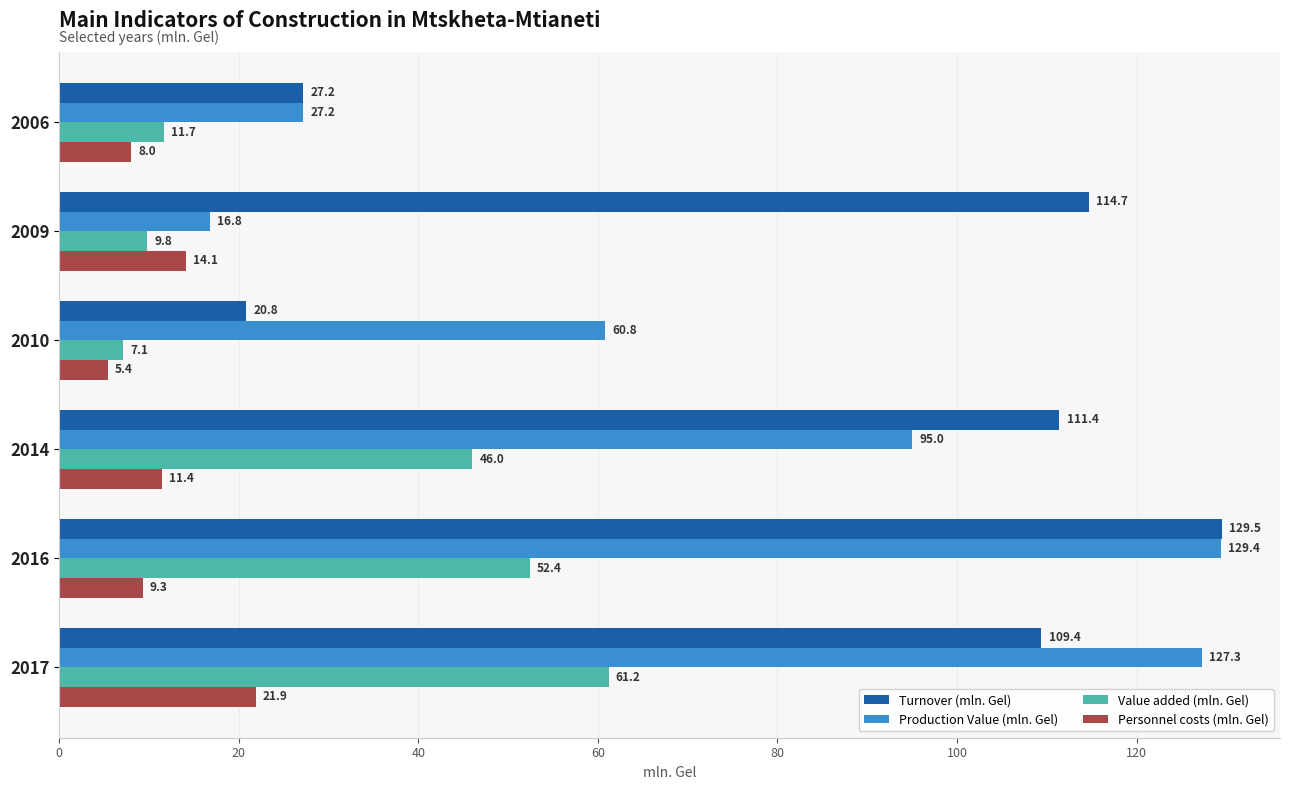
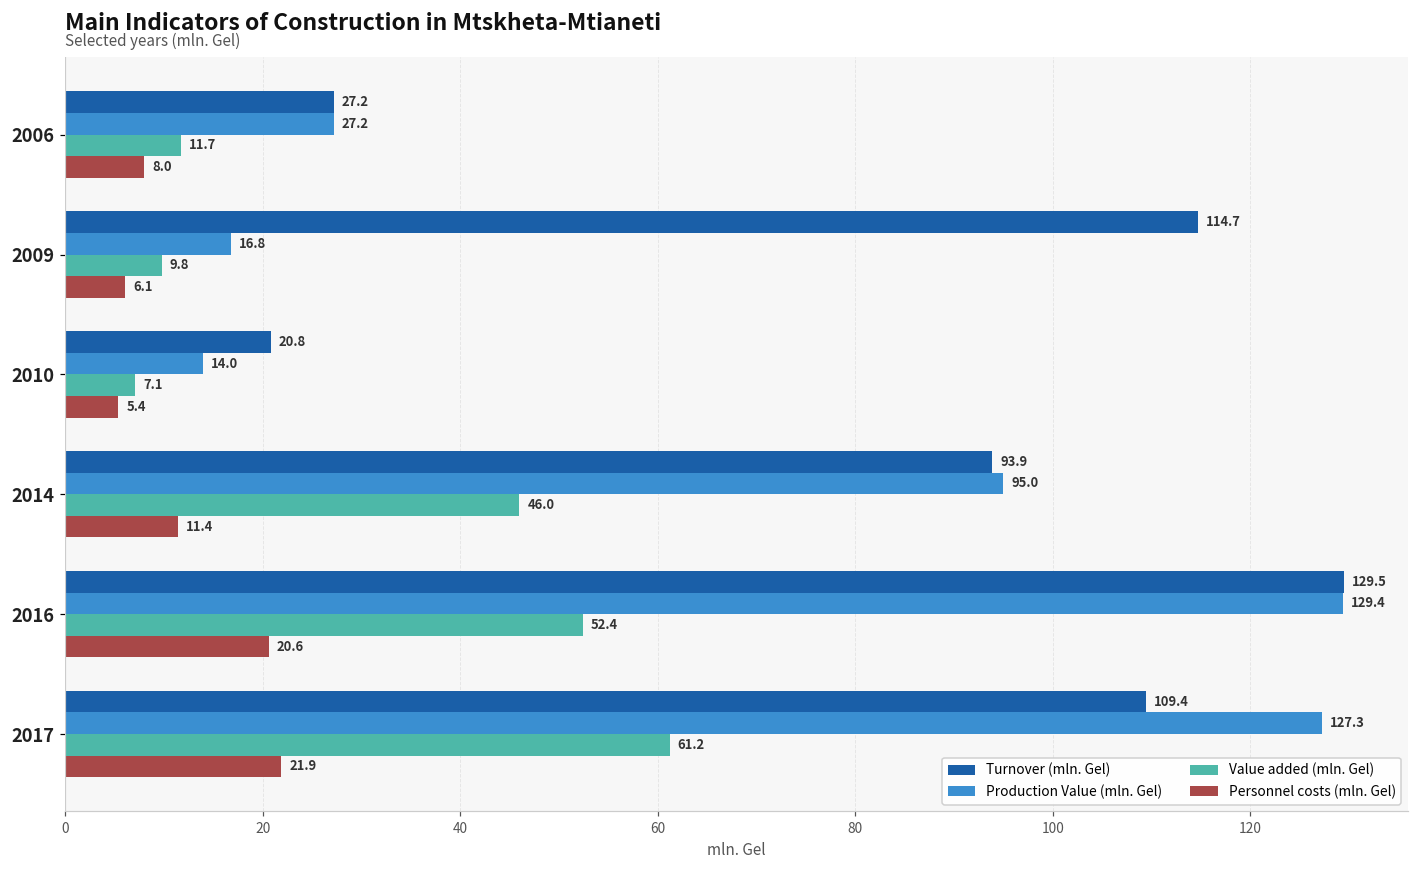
  {
    "Turnover (mln. Gel)": {
      "2006": 27.2,
      "2009": 114.7,
      "2010": 20.8,
-     "2014": 111.4,
+     "2014": 93.9,
      "2016": 129.5,
      "2017": 109.4
    },
    "Production Value (mln. Gel)": {
      "2006": 27.2,
      "2009": 16.8,
-     "2010": 60.8,
+     "2010": 14.0,
      "2014": 95.0,
      "2016": 129.4,
      "2017": 127.3
    },
    "Value added (mln. Gel)": {
      "2006": 11.7,
      "2009": 9.8,
      "2010": 7.1,
      "2014": 46.0,
      "2016": 52.4,
      "2017": 61.2
    },
    "Personnel costs (mln. Gel)": {
      "2006": 8.0,
-     "2009": 14.1,
+     "2009": 6.1,
      "2010": 5.4,
      "2014": 11.4,
-     "2016": 9.3,
+     "2016": 20.6,
      "2017": 21.9
    }
  }
